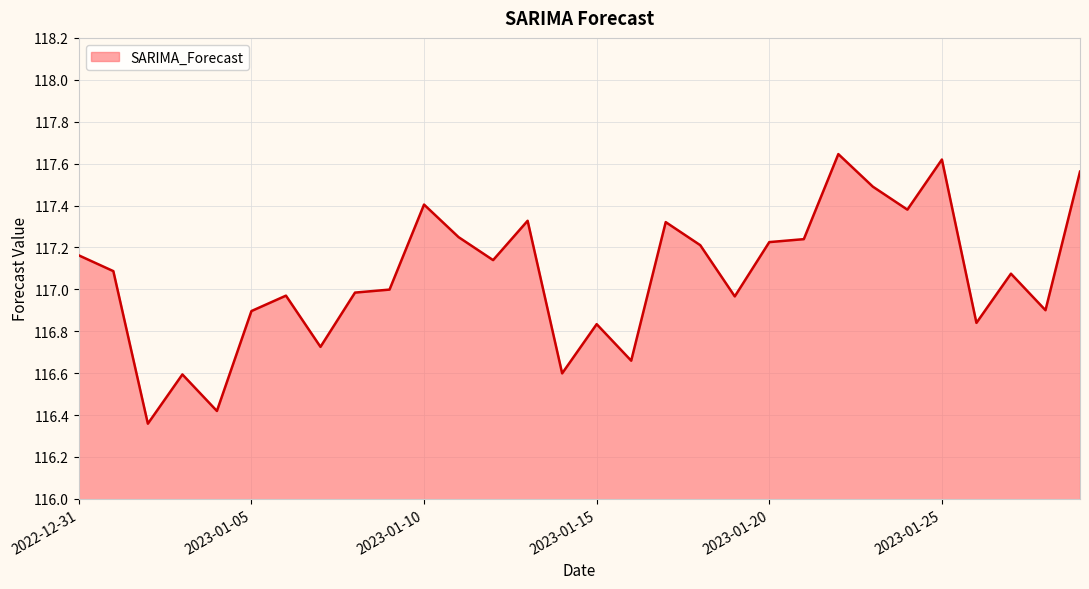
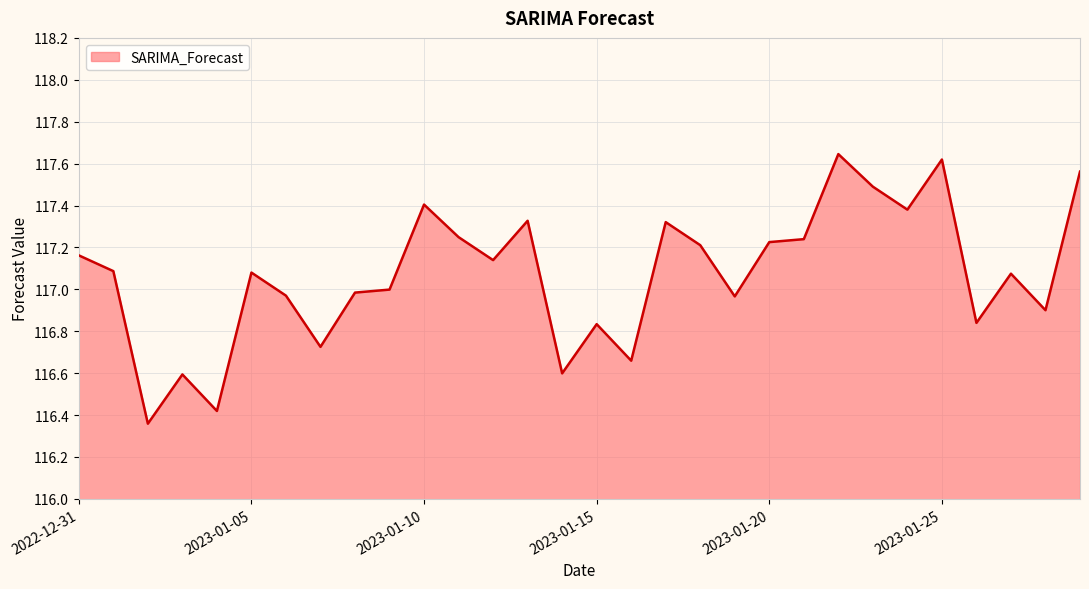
  {
    "2022-12-31": 117.16,
-   "2023-01-05": 116.90,
+   "2023-01-05": 117.08,
    "2023-01-10": 117.40,
    "2023-01-15": 116.83,
    "2023-01-20": 117.23,
    "2023-01-25": 117.62
  }
